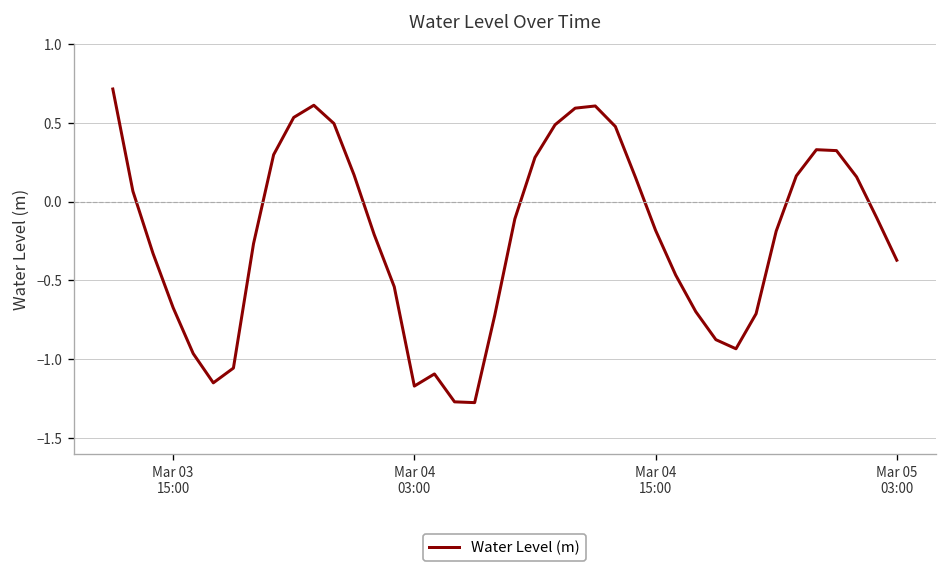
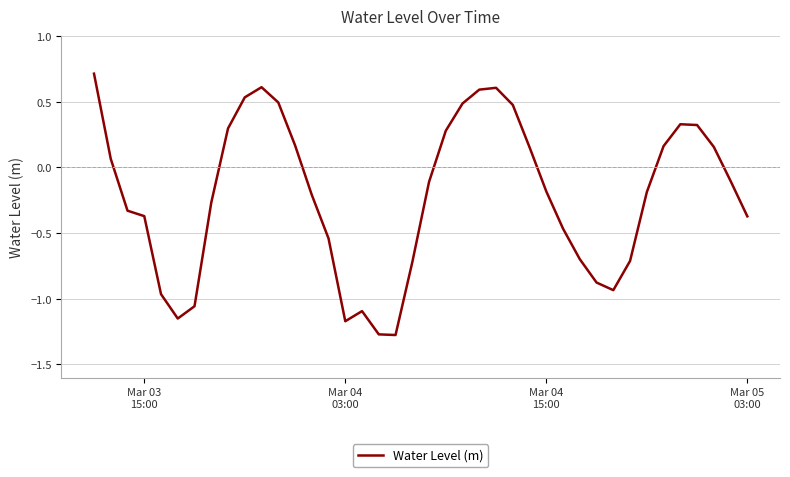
  {
-   "Mar 03 15:00": -0.67,
+   "Mar 03 15:00": -0.37,
    "Mar 04 03:00": -1.17,
    "Mar 04 15:00": -0.18,
    "Mar 05 03:00": -0.37
  }
